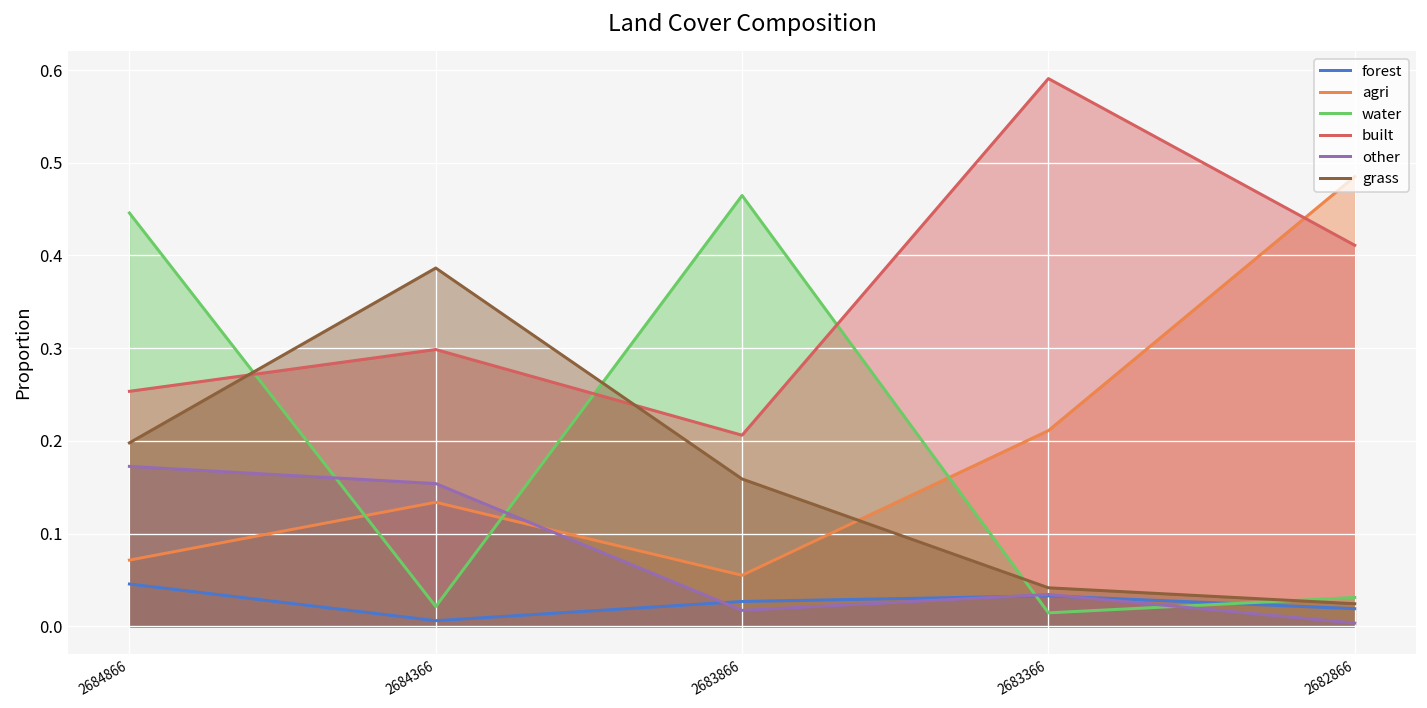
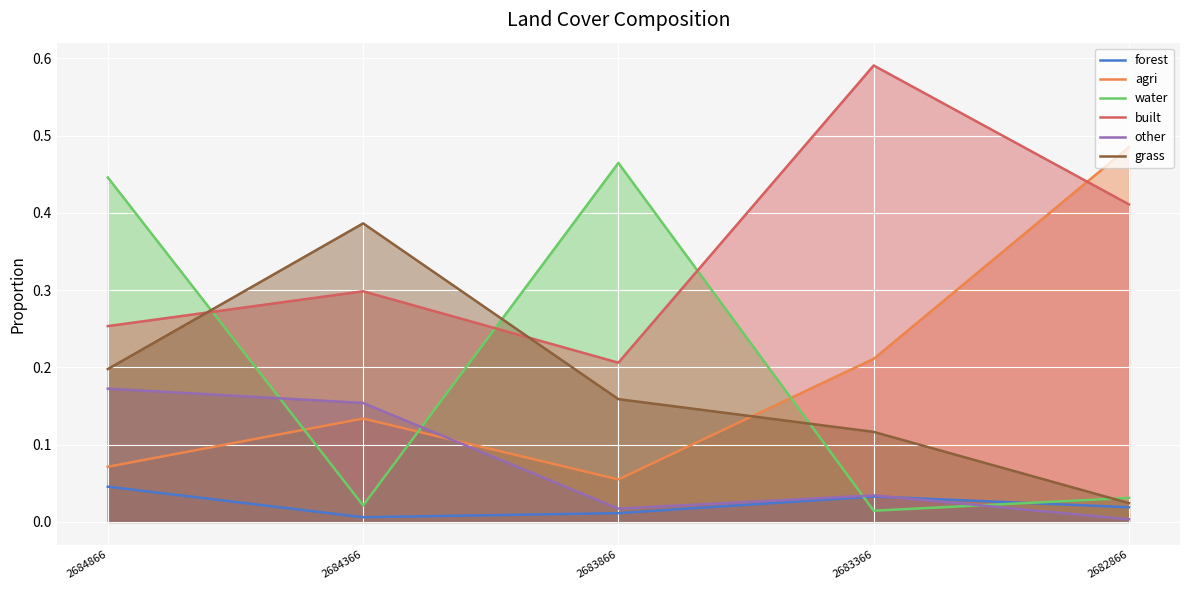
  {
    "forest": {
      "2684866": 0.05,
      "2684366": 0.01,
-     "2683866": 0.03,
+     "2683866": 0.01,
      "2682866": 0.02
    },
    "water": {
      "2684866": 0.45,
      "2684366": 0.02,
      "2683866": 0.46,
      "2683366": 0.01,
      "2682866": 0.03
    },
    "other": {
      "2684866": 0.17,
      "2684366": 0.15,
      "2683866": 0.02,
      "2682866": 0.00
    },
    "grass": {
      "2684866": 0.20,
      "2684366": 0.39,
      "2683866": 0.16,
-     "2683366": 0.04,
+     "2683366": 0.12,
      "2682866": 0.02
    }
  }
